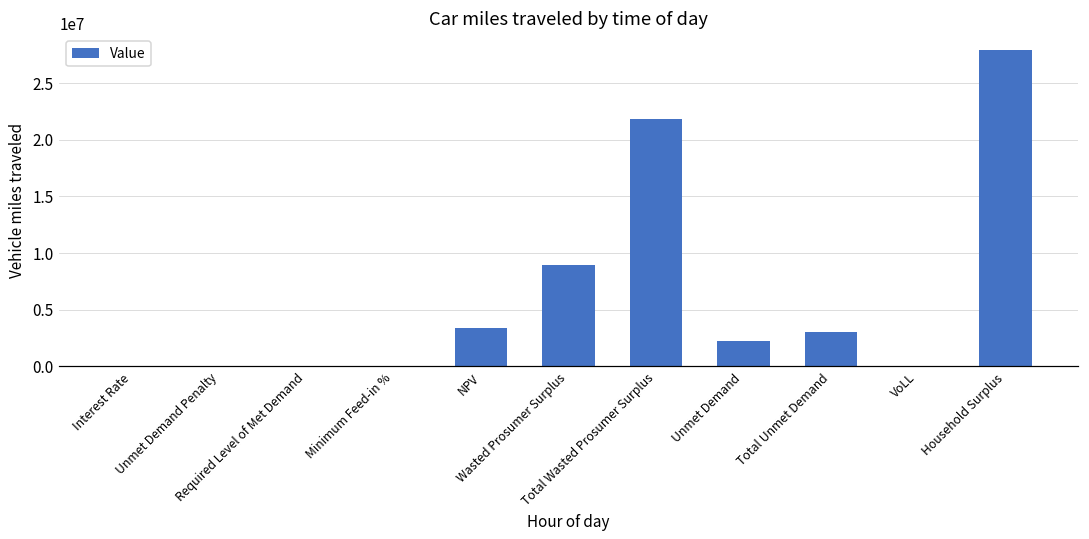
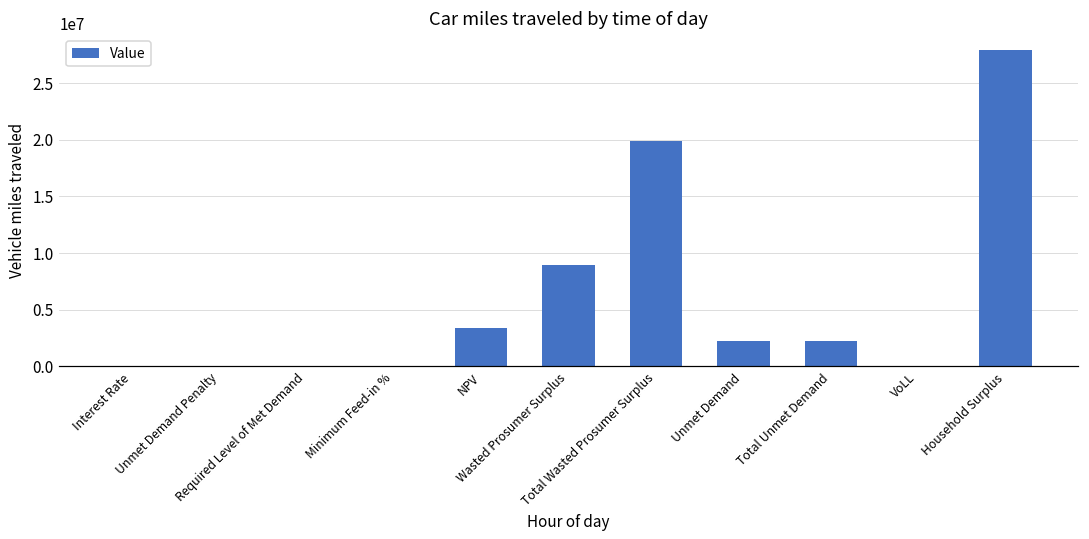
  {
    "Unmet Demand Penalty": 0,
    "Required Level of Met Demand": 0,
    "NPV": 3400000,
    "Wasted Prosumer Surplus": 8900000,
-   "Total Wasted Prosumer Surplus": 21900000,
+   "Total Wasted Prosumer Surplus": 19900000,
    "Unmet Demand": 2200000,
-   "Total Unmet Demand": 3000000,
+   "Total Unmet Demand": 2200000,
    "Household Surplus": 27900000
  }
